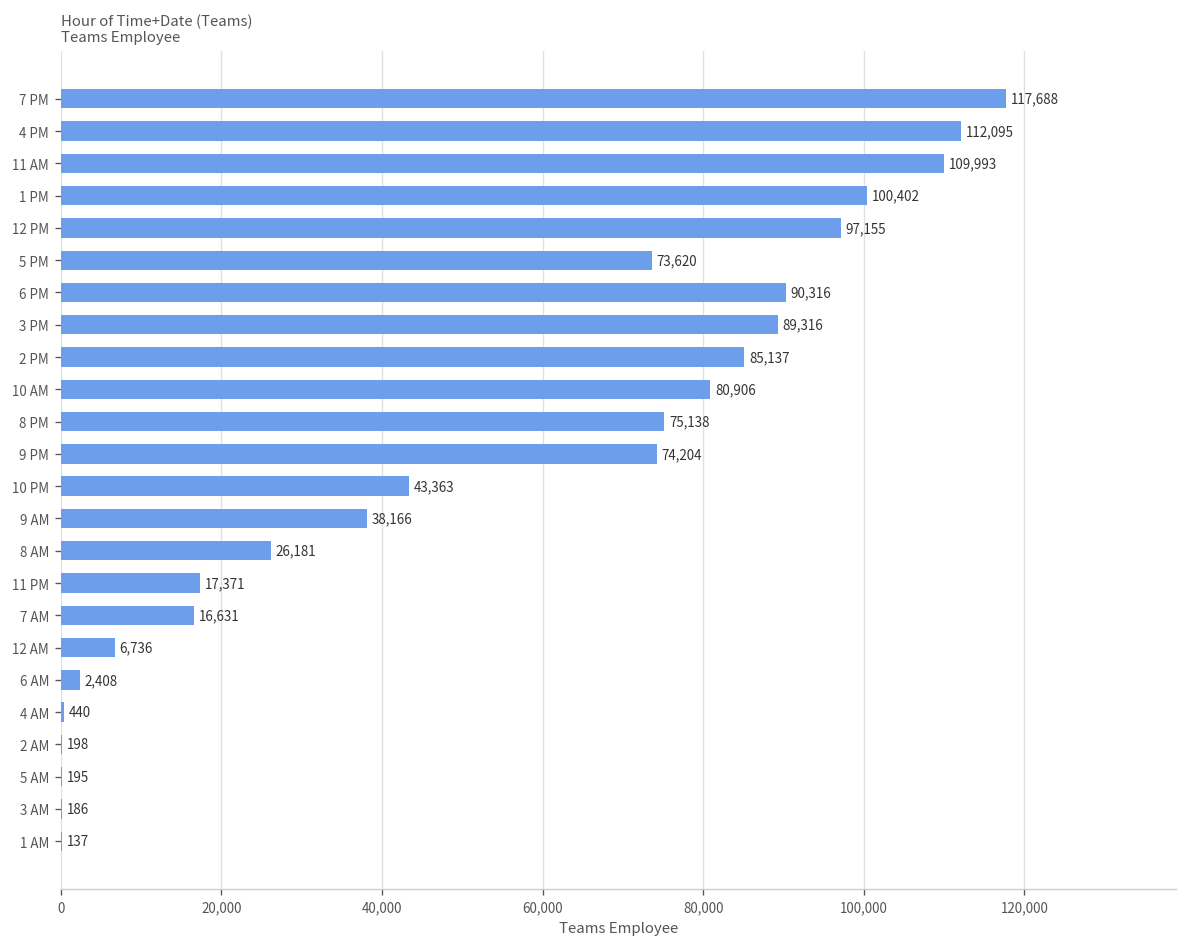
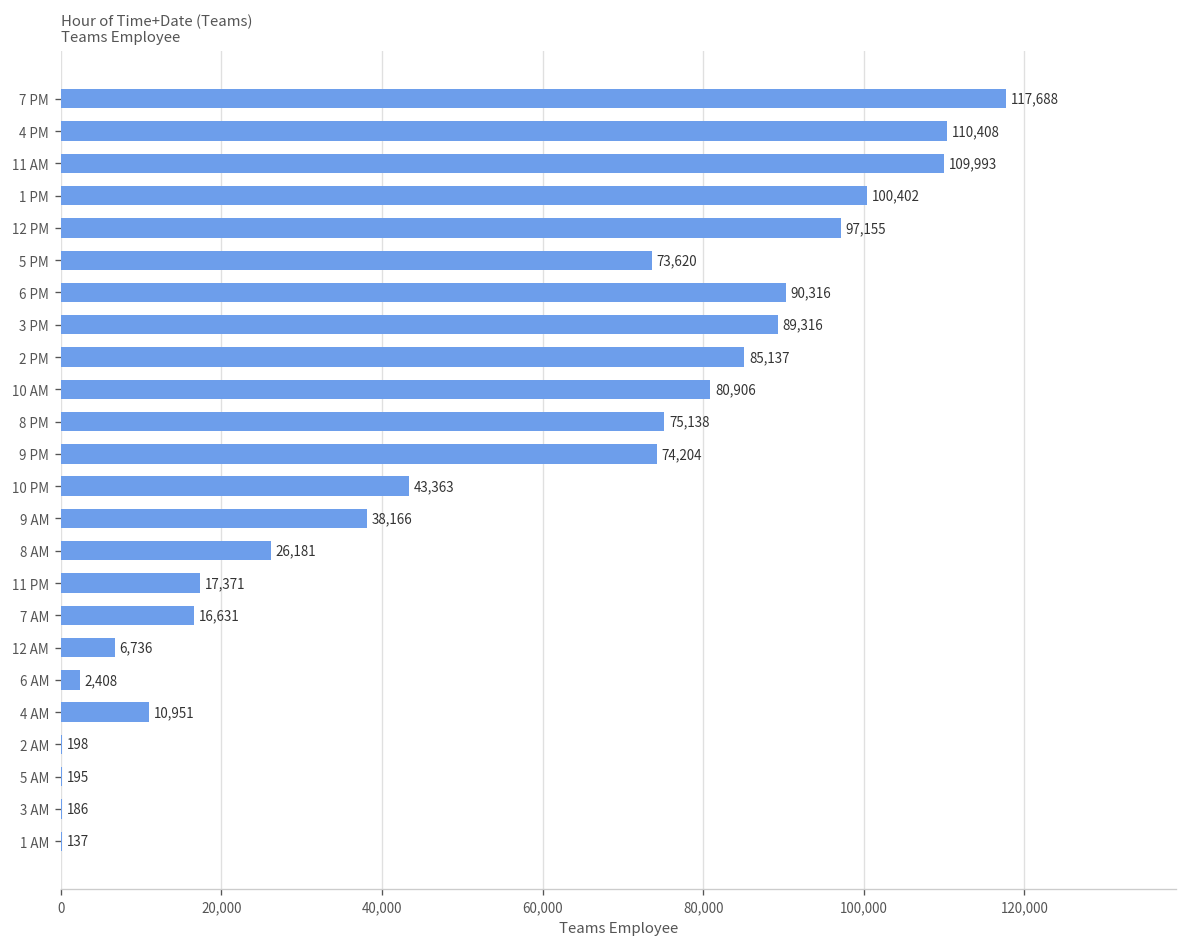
  {
    "7 PM": "117,688",
-   "4 PM": "112,095",
+   "4 PM": "110,408",
    "11 AM": "109,993",
    "1 PM": "100,402",
    "12 PM": "97,155",
    "5 PM": "73,620",
    "6 PM": "90,316",
    "3 PM": "89,316",
    "2 PM": "85,137",
    "10 AM": "80,906",
    "8 PM": "75,138",
    "9 PM": "74,204",
    "10 PM": "43,363",
    "9 AM": "38,166",
    "8 AM": "26,181",
    "11 PM": "17,371",
    "7 AM": "16,631",
    "12 AM": "6,736",
    "6 AM": "2,408",
-   "4 AM": "440",
+   "4 AM": "10,951",
    "2 AM": "198",
    "5 AM": "195",
    "3 AM": "186",
    "1 AM": "137"
  }
